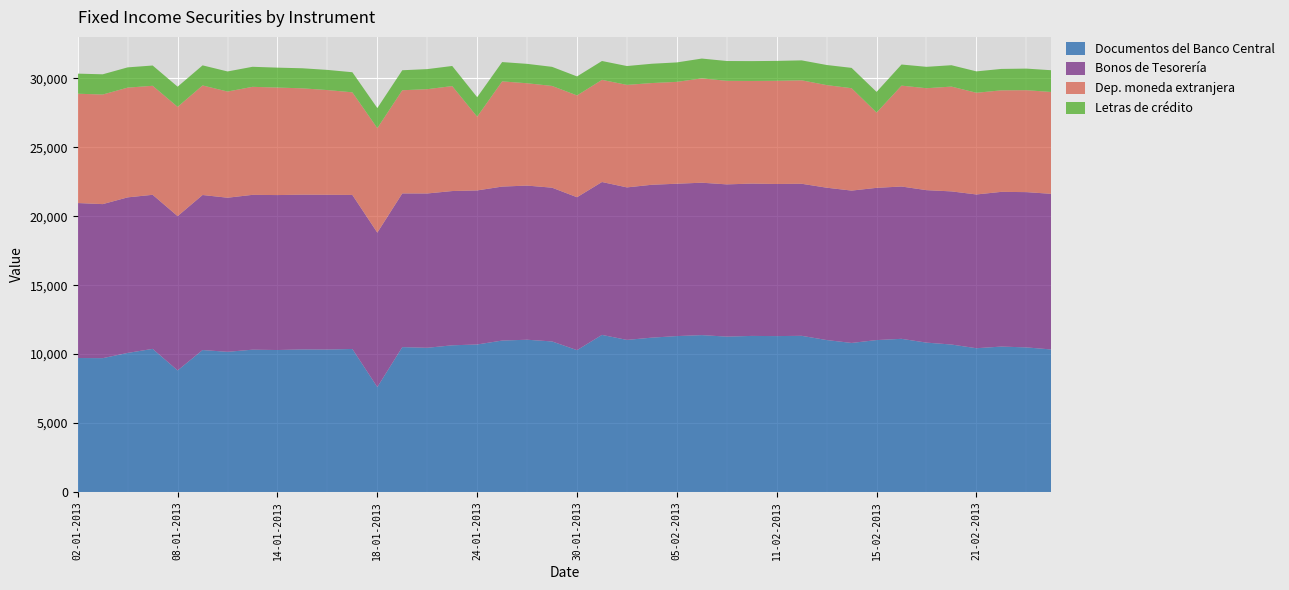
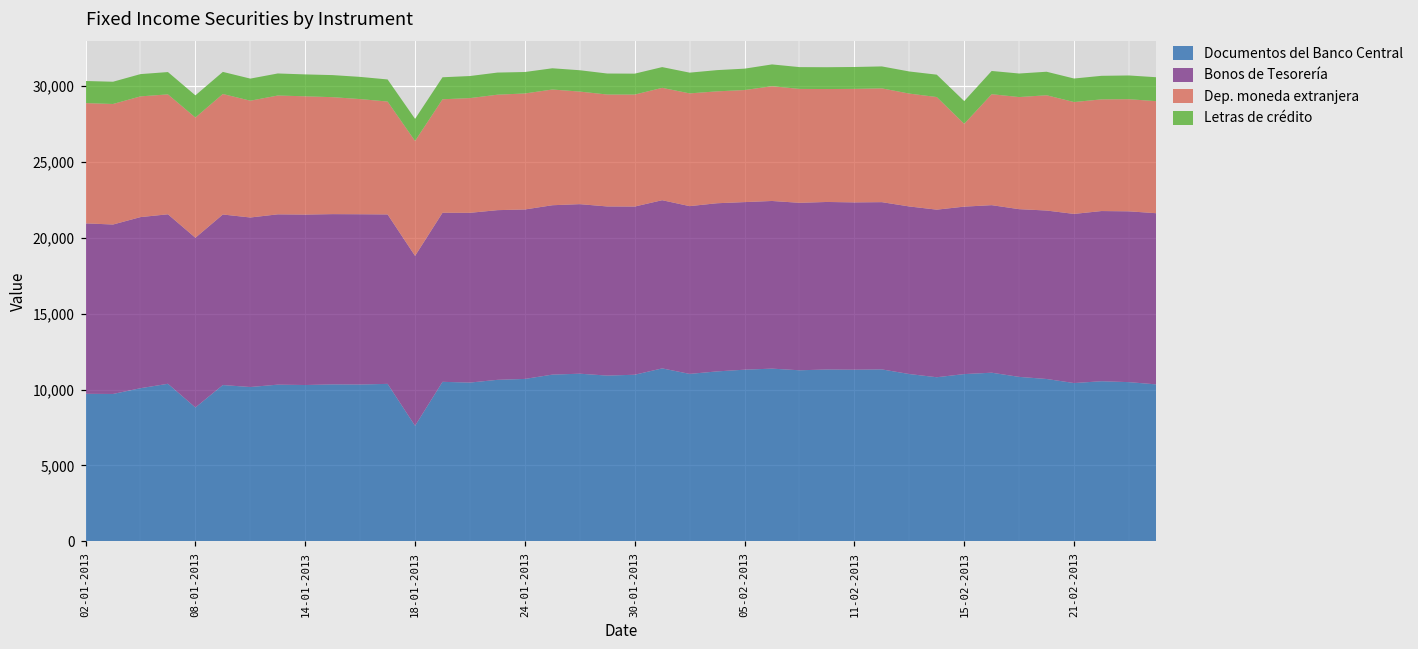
  {
    "Documentos del Banco Central": {
      "02-01-2013": "9,700",
      "08-01-2013": "8,800",
      "14-01-2013": "10,300",
      "18-01-2013": "7,600",
      "24-01-2013": "10,700",
-     "30-01-2013": "10,300",
+     "30-01-2013": "11,000",
      "05-02-2013": "11,300",
      "11-02-2013": "11,300",
      "15-02-2013": "11,000",
      "21-02-2013": "10,400"
    },
    "Bonos de Tesorería": {
      "02-01-2013": "11,200",
      "08-01-2013": "11,200",
      "14-01-2013": "11,200",
      "18-01-2013": "11,200",
      "24-01-2013": "11,200",
      "30-01-2013": "11,100",
      "05-02-2013": "11,100",
      "11-02-2013": "11,000",
      "15-02-2013": "11,000",
      "21-02-2013": "11,200"
    },
    "Dep. moneda extranjera": {
      "02-01-2013": "7,900",
      "08-01-2013": "7,900",
      "14-01-2013": "7,800",
      "18-01-2013": "7,600",
-     "24-01-2013": "5,300",
+     "24-01-2013": "7,700",
      "30-01-2013": "7,400",
      "05-02-2013": "7,400",
      "11-02-2013": "7,500",
      "15-02-2013": "5,500",
      "21-02-2013": "7,400"
    },
    "Letras de crédito": {
      "02-01-2013": "1,500",
      "08-01-2013": "1,500",
      "14-01-2013": "1,400",
      "18-01-2013": "1,500",
      "24-01-2013": "1,400",
      "30-01-2013": "1,400",
      "05-02-2013": "1,400",
      "11-02-2013": "1,400",
      "15-02-2013": "1,500",
      "21-02-2013": "1,600"
    }
  }
